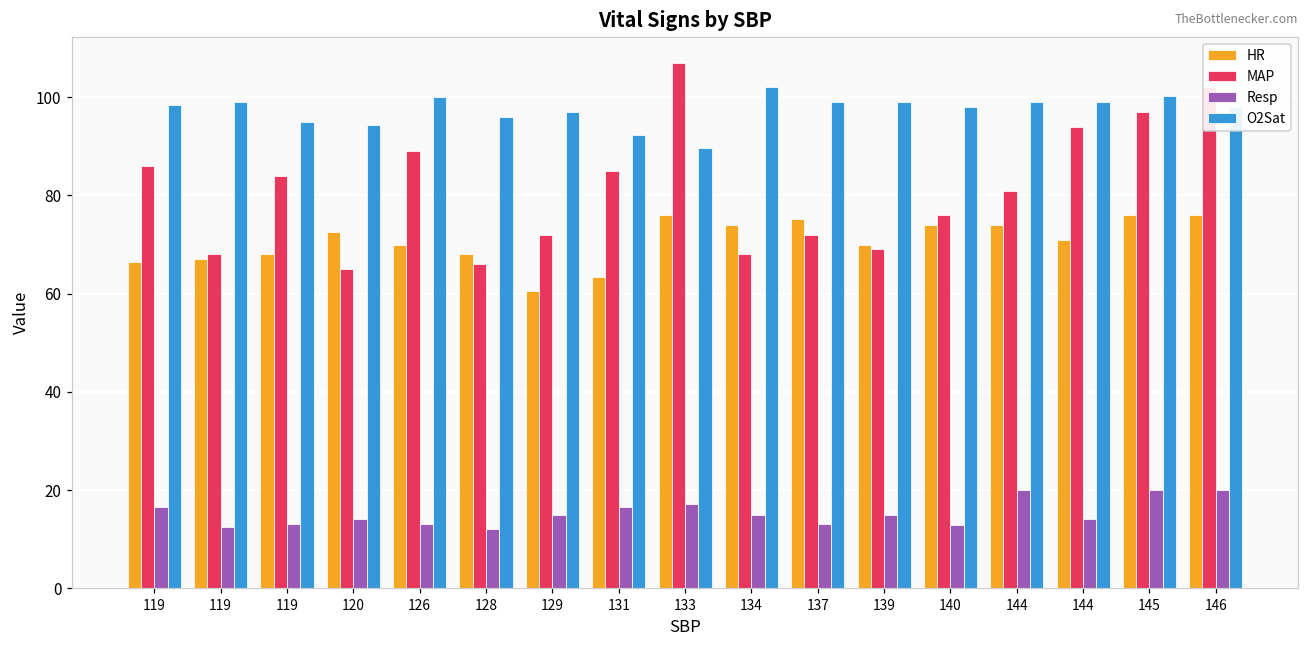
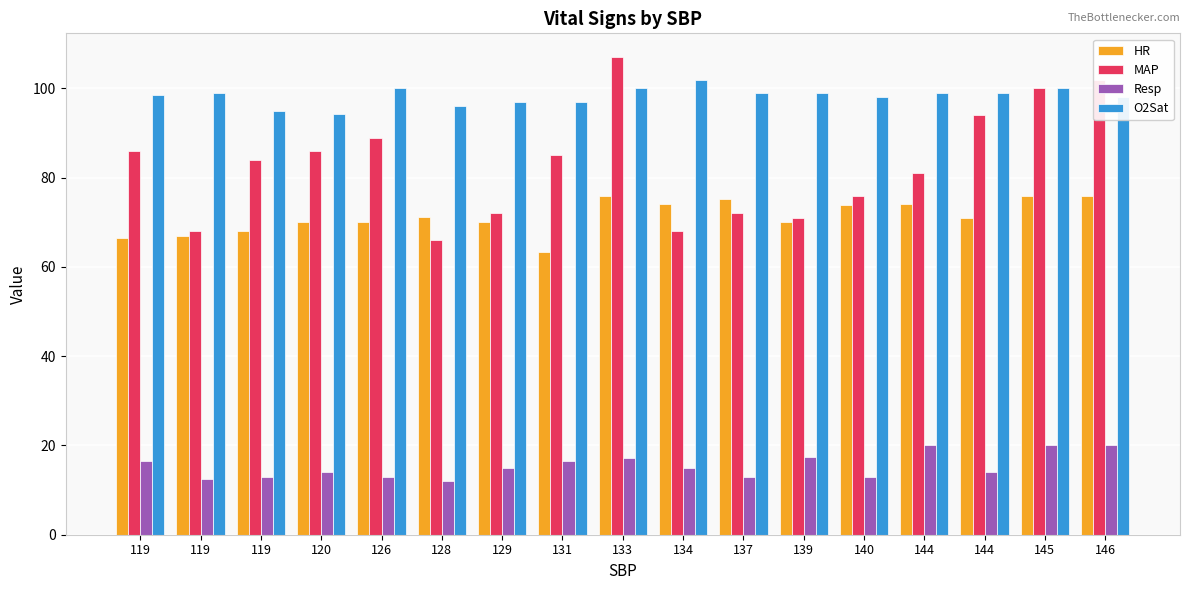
  {
    "HR": {
-     "120": 73,
+     "120": 70,
      "126": 70,
-     "128": 68,
-     "129": 61,
+     "128": 71,
+     "129": 70,
      "131": 63,
      "133": 76,
      "134": 74,
      "137": 75,
      "139": 70,
      "140": 74,
      "145": 76,
      "146": 76
    },
    "MAP": {
-     "120": 65,
+     "120": 86,
      "126": 89,
      "128": 66,
      "129": 72,
      "131": 85,
      "133": 107,
      "134": 68,
      "137": 72,
-     "139": 69,
+     "139": 71,
      "140": 76,
-     "145": 97
+     "145": 100
    },
    "Resp": {
      "120": 14,
      "126": 13,
      "128": 12,
      "129": 15,
      "131": 17,
      "133": 17,
      "134": 15,
      "137": 13,
-     "139": 15,
+     "139": 17,
      "140": 13,
      "145": 20,
      "146": 20
    },
    "O2Sat": {
      "120": 94,
      "126": 100,
      "128": 96,
      "129": 97,
-     "131": 92,
-     "133": 90,
+     "131": 97,
+     "133": 100,
      "134": 102,
      "137": 99,
      "139": 99,
      "140": 98,
      "145": 100
    }
  }
